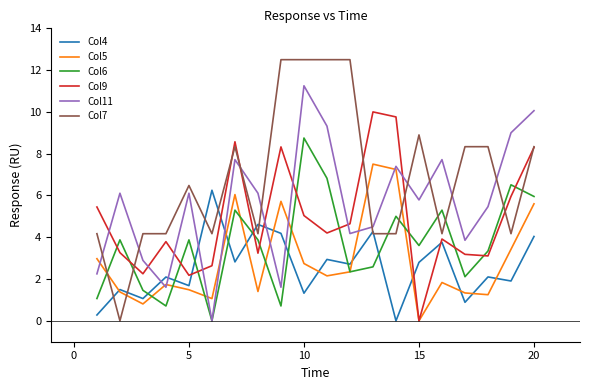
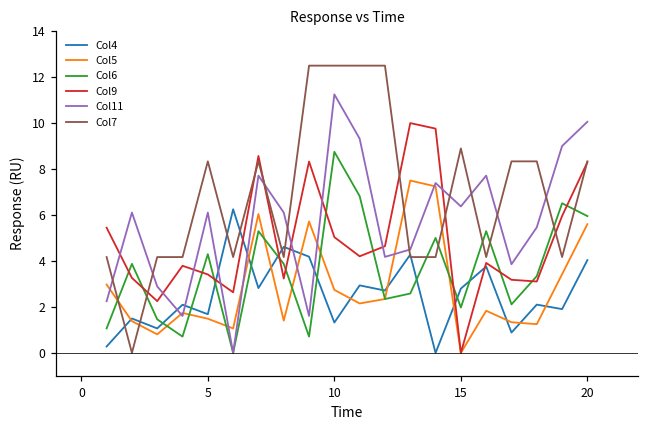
  {
    "Col4": {
      "5": 1.7,
      "10": 1.3,
      "15": 2.8,
      "20": 4.0
    },
    "Col5": {
      "5": 1.5,
      "10": 2.7,
      "20": 5.6
    },
    "Col6": {
-     "5": 3.9,
+     "5": 4.3,
      "10": 8.7,
-     "15": 3.6,
+     "15": 2.0,
      "20": 6.0
    },
    "Col9": {
-     "5": 2.2,
+     "5": 3.4,
      "10": 5.0
    },
    "Col11": {
      "5": 6.1,
      "10": 11.2,
-     "15": 5.8,
+     "15": 6.4,
      "20": 10.1
    },
    "Col7": {
-     "5": 6.5,
+     "5": 8.3,
      "10": 12.5,
      "15": 8.9
    }
  }
